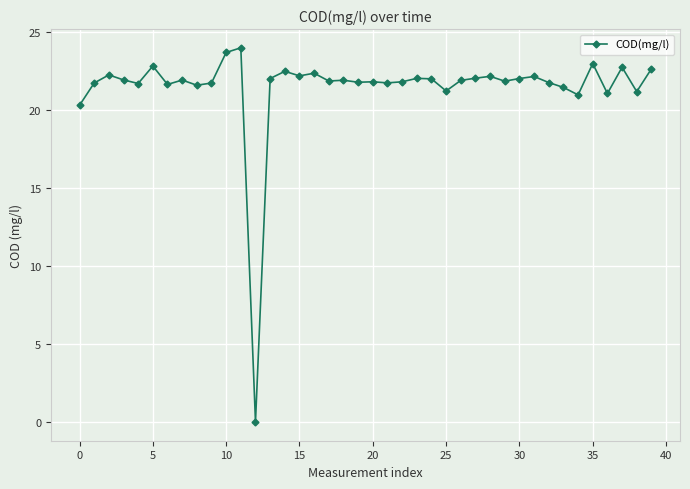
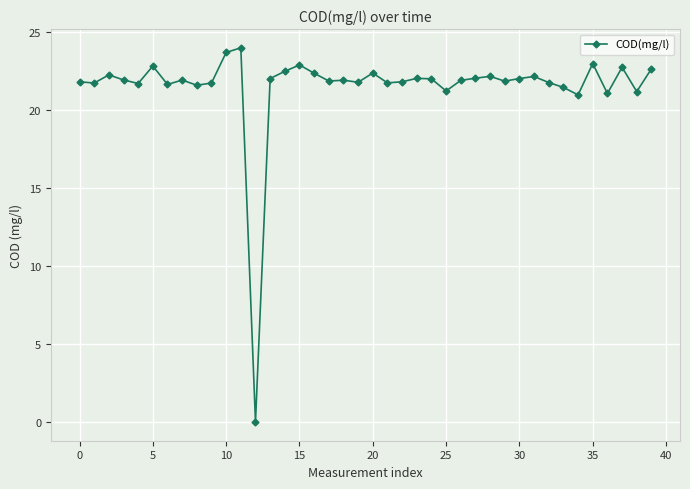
  {
-   "0": 20.3,
+   "0": 21.8,
    "5": 22.8,
    "10": 23.7,
-   "15": 22.2,
-   "20": 21.8,
+   "15": 22.9,
+   "20": 22.4,
    "25": 21.2,
    "30": 22.0,
    "35": 23.0
  }
